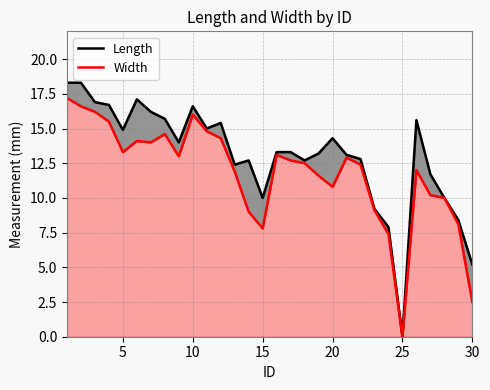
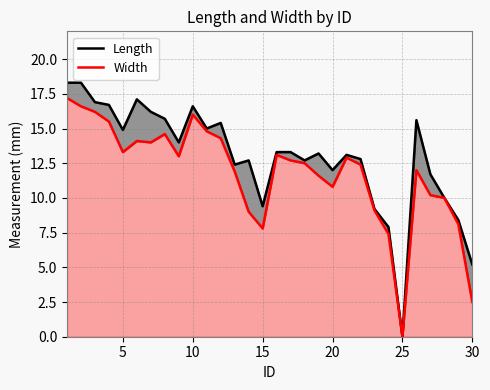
  {
    "Length": {
      "5": 14.9,
      "10": 16.6,
-     "15": 10.0,
-     "20": 14.3,
+     "15": 9.4,
+     "20": 12.0,
      "30": 5.2
    },
    "Width": {
      "5": 13.3,
      "10": 16.0,
      "15": 7.8,
      "20": 10.8,
      "30": 2.5
    }
  }
